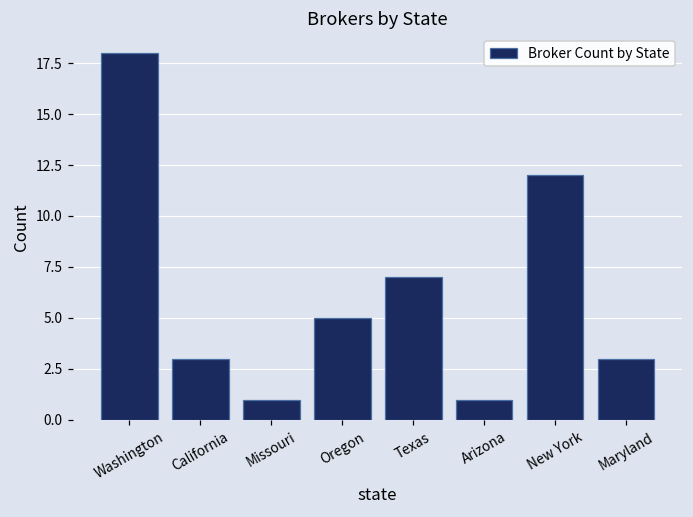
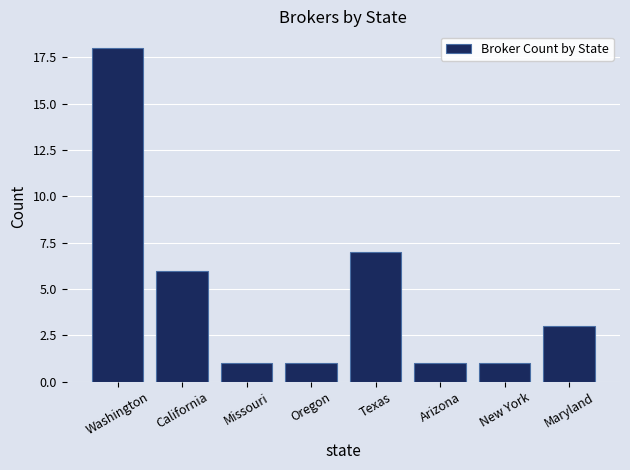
  {
    "Washington": 18,
-   "California": 3,
+   "California": 6,
    "Missouri": 1,
-   "Oregon": 5,
+   "Oregon": 1,
    "Texas": 7,
    "Arizona": 1,
-   "New York": 12,
+   "New York": 1,
    "Maryland": 3
  }
